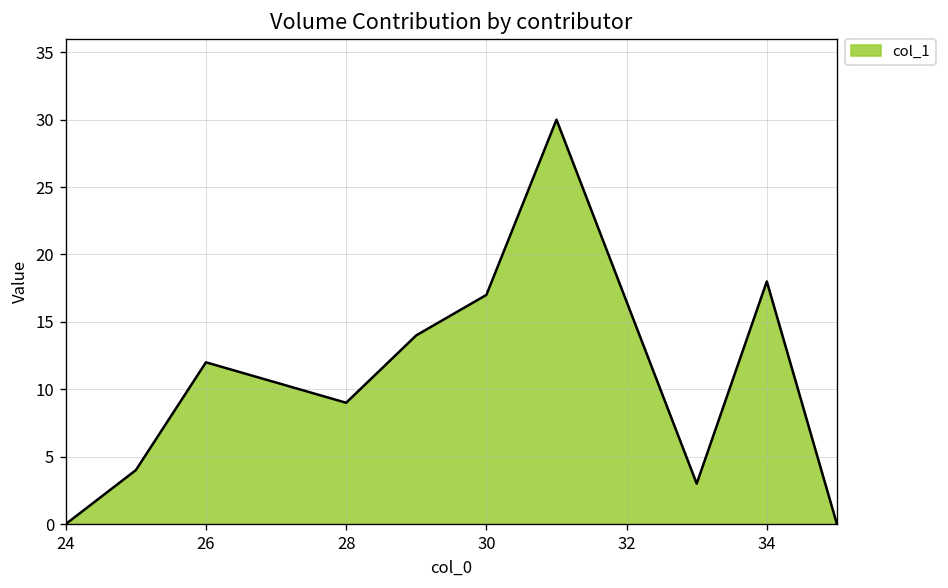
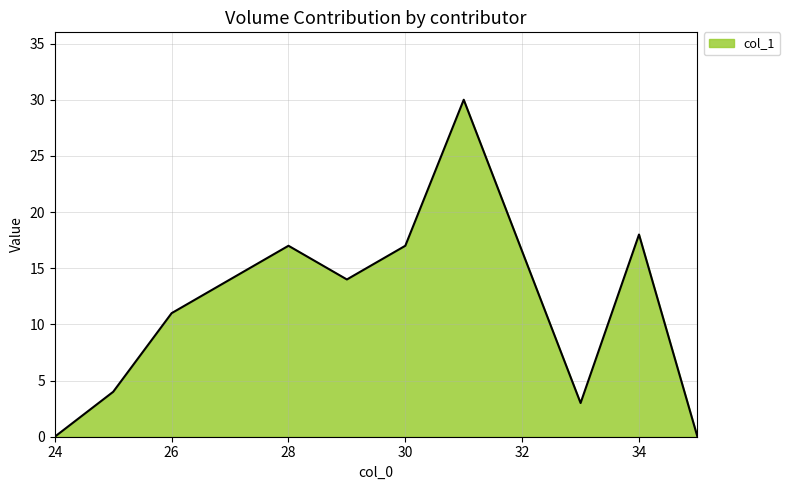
  {
    "24": 0,
-   "26": 12,
-   "28": 9,
+   "26": 11,
+   "28": 17,
    "30": 17,
    "34": 18
  }
